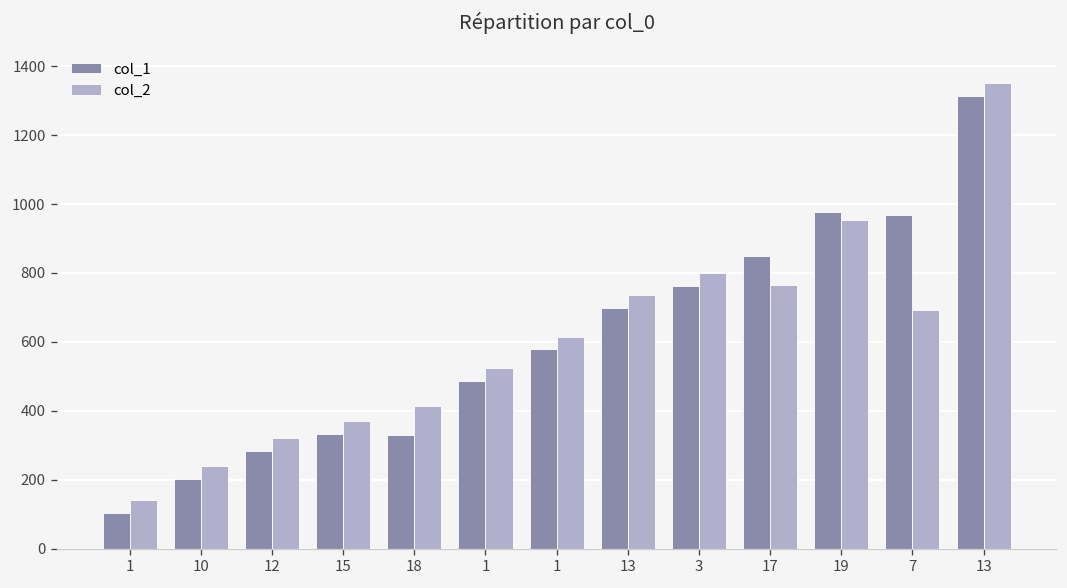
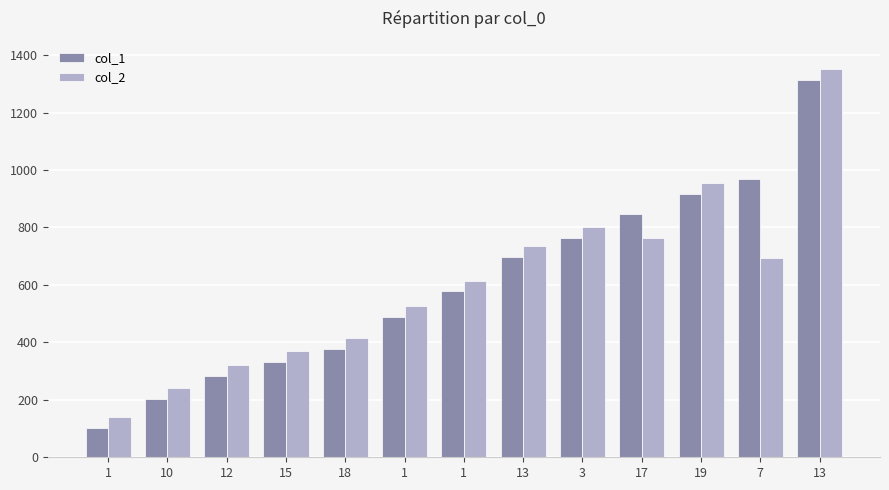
  {
    "col_1": {
      "10": 200,
      "12": 280,
      "15": 330,
-     "18": 330,
+     "18": 380,
      "3": 760,
      "17": 850,
-     "19": 980,
+     "19": 920,
      "7": 970
    },
    "col_2": {
      "10": 240,
      "12": 320,
      "15": 370,
      "18": 420,
      "3": 800,
      "17": 760,
      "19": 960,
      "7": 690
    }
  }
